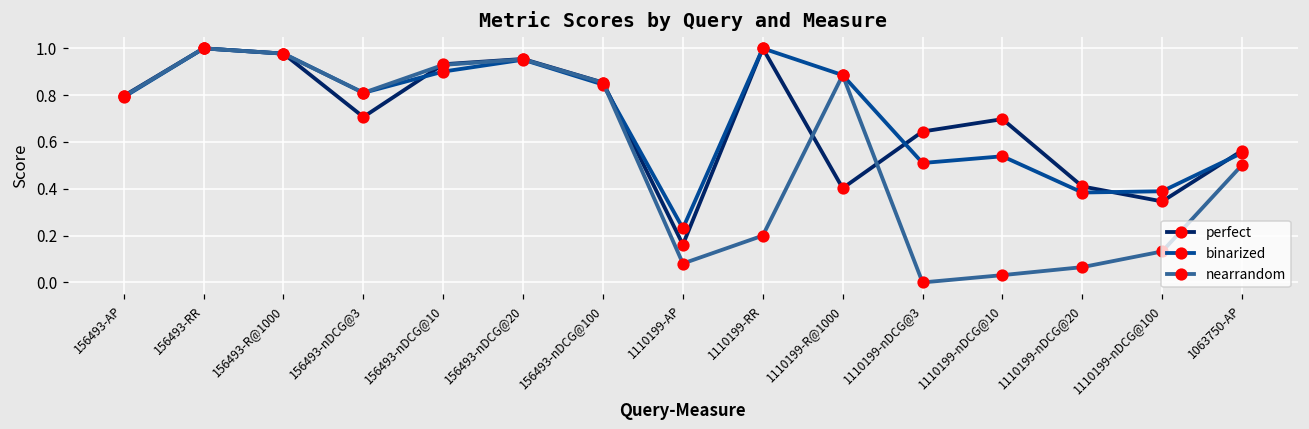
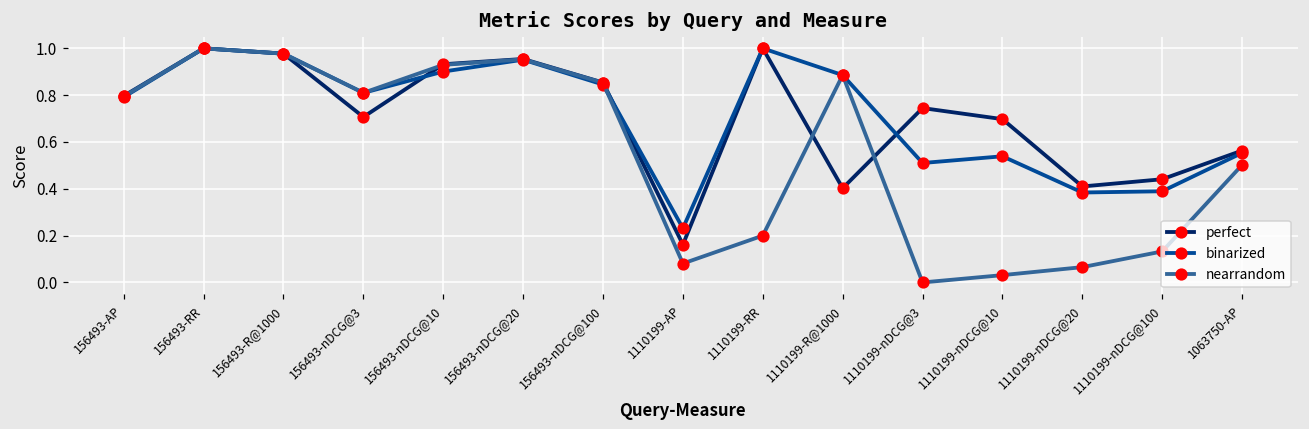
  {
    "perfect": {
      "156493-nDCG@3": 0.71,
      "1110199-AP": 0.16,
      "1110199-R@1000": 0.40,
-     "1110199-nDCG@3": 0.64,
+     "1110199-nDCG@3": 0.74,
      "1110199-nDCG@10": 0.70,
      "1110199-nDCG@20": 0.41,
-     "1110199-nDCG@100": 0.35
+     "1110199-nDCG@100": 0.44
    }
  }
